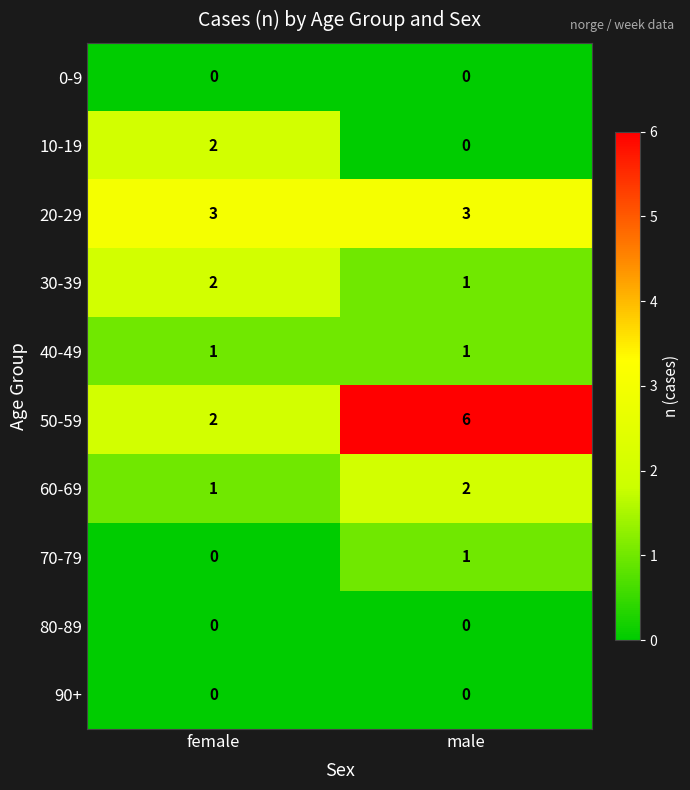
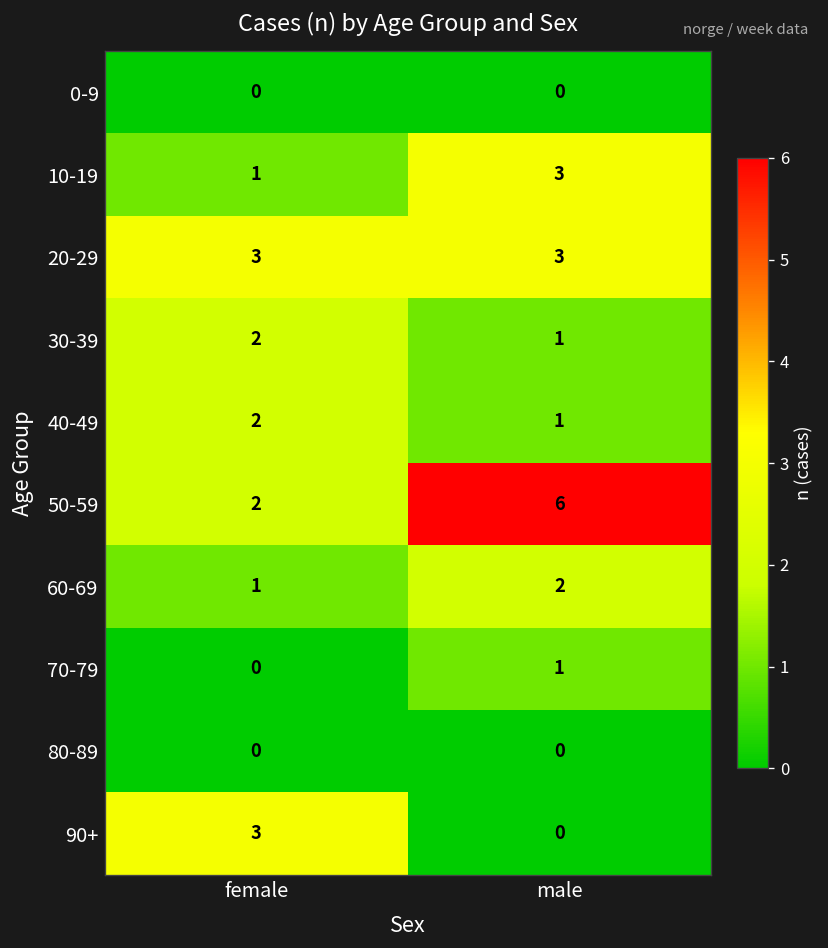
  {
    "0-9": {
      "female": 0,
      "male": 0
    },
    "10-19": {
-     "female": 2,
-     "male": 0
+     "female": 1,
+     "male": 3
    },
    "20-29": {
      "female": 3,
      "male": 3
    },
    "30-39": {
      "female": 2,
      "male": 1
    },
    "40-49": {
-     "female": 1,
+     "female": 2,
      "male": 1
    },
    "50-59": {
      "female": 2,
      "male": 6
    },
    "60-69": {
      "female": 1,
      "male": 2
    },
    "70-79": {
      "female": 0,
      "male": 1
    },
    "80-89": {
      "female": 0,
      "male": 0
    },
    "90+": {
-     "female": 0,
+     "female": 3,
      "male": 0
    }
  }
